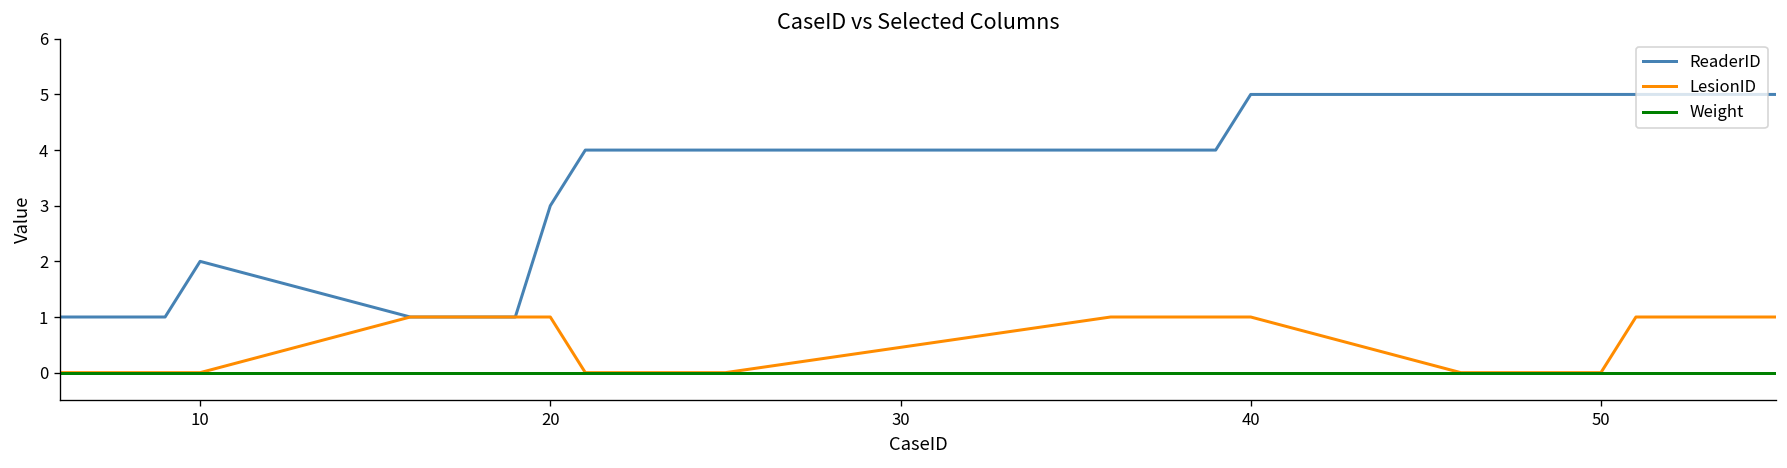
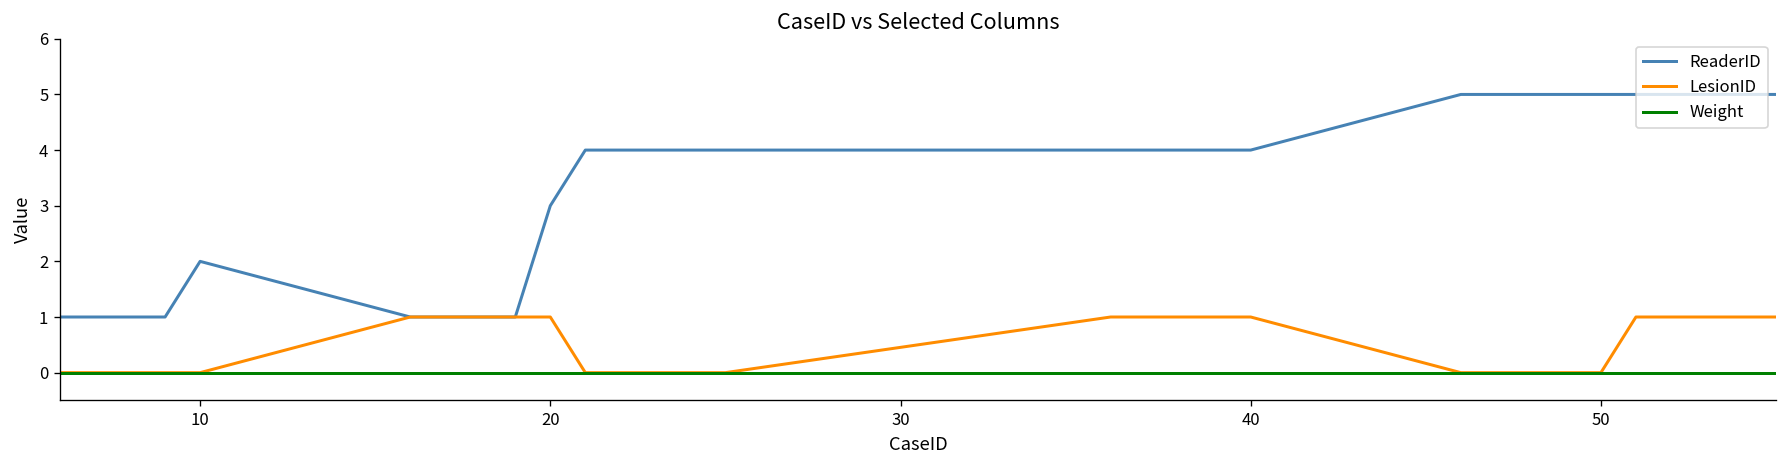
  {
    "ReaderID": {
      "10": 2,
      "20": 3,
-     "40": 5,
+     "40": 4,
      "50": 5
    },
    "LesionID": {
      "20": 1,
      "40": 1
    },
    "Weight": {
      "20": 0,
      "40": 0
    }
  }
